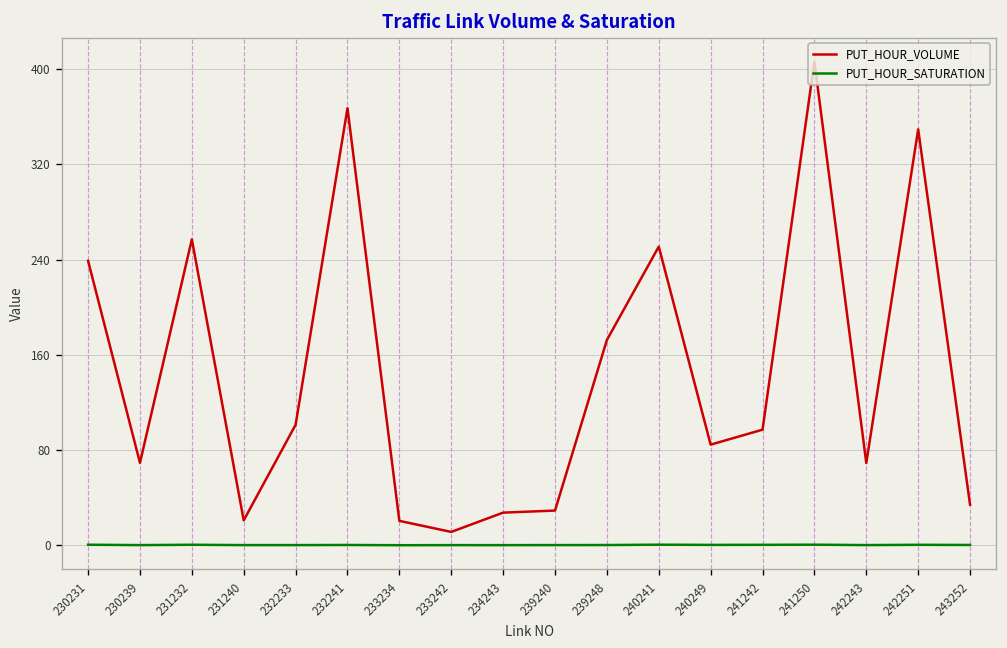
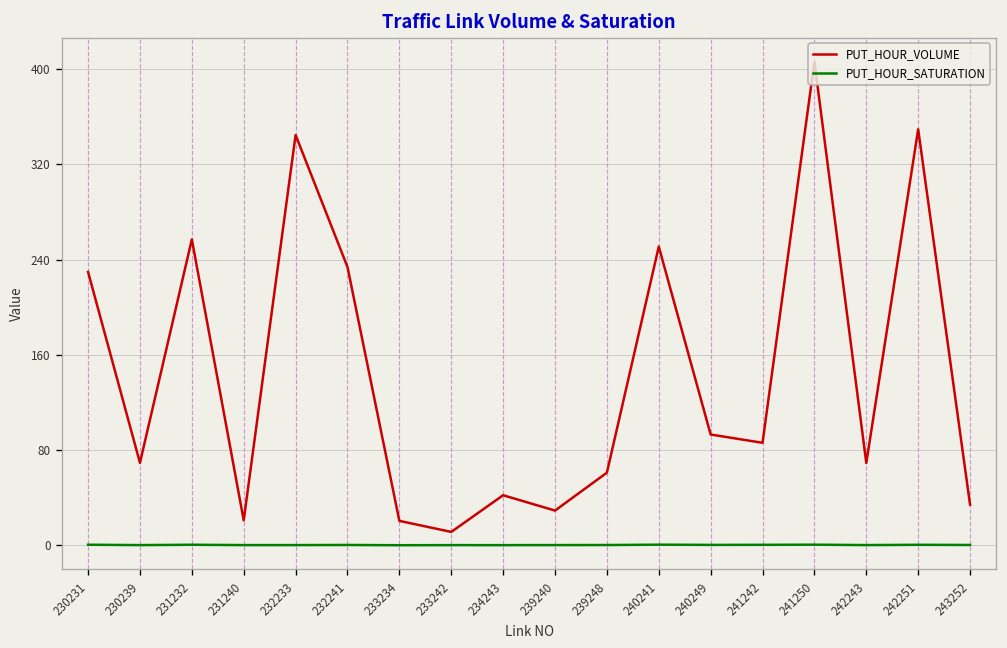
  {
    "PUT_HOUR_VOLUME": {
-     "230231": 240,
+     "230231": 230,
      "230239": 70,
      "231232": 260,
      "231240": 20,
-     "232233": 100,
-     "232241": 370,
+     "232233": 340,
+     "232241": 230,
      "233234": 20,
      "233242": 10,
-     "234243": 30,
+     "234243": 40,
      "239240": 30,
-     "239248": 170,
+     "239248": 60,
      "240241": 250,
-     "240249": 80,
-     "241242": 100,
+     "240249": 90,
+     "241242": 90,
      "242243": 70,
      "242251": 350,
      "243252": 30
    },
    "PUT_HOUR_SATURATION": {
      "230231": 0,
      "230239": 0,
      "231232": 0,
      "231240": 0,
      "232233": 0,
      "232241": 0,
      "233234": 0,
      "233242": 0,
      "234243": 0,
      "239240": 0,
      "239248": 0,
      "240241": 0,
      "240249": 0,
      "241242": 0,
      "241250": 0,
      "242243": 0,
      "242251": 0,
      "243252": 0
    }
  }
